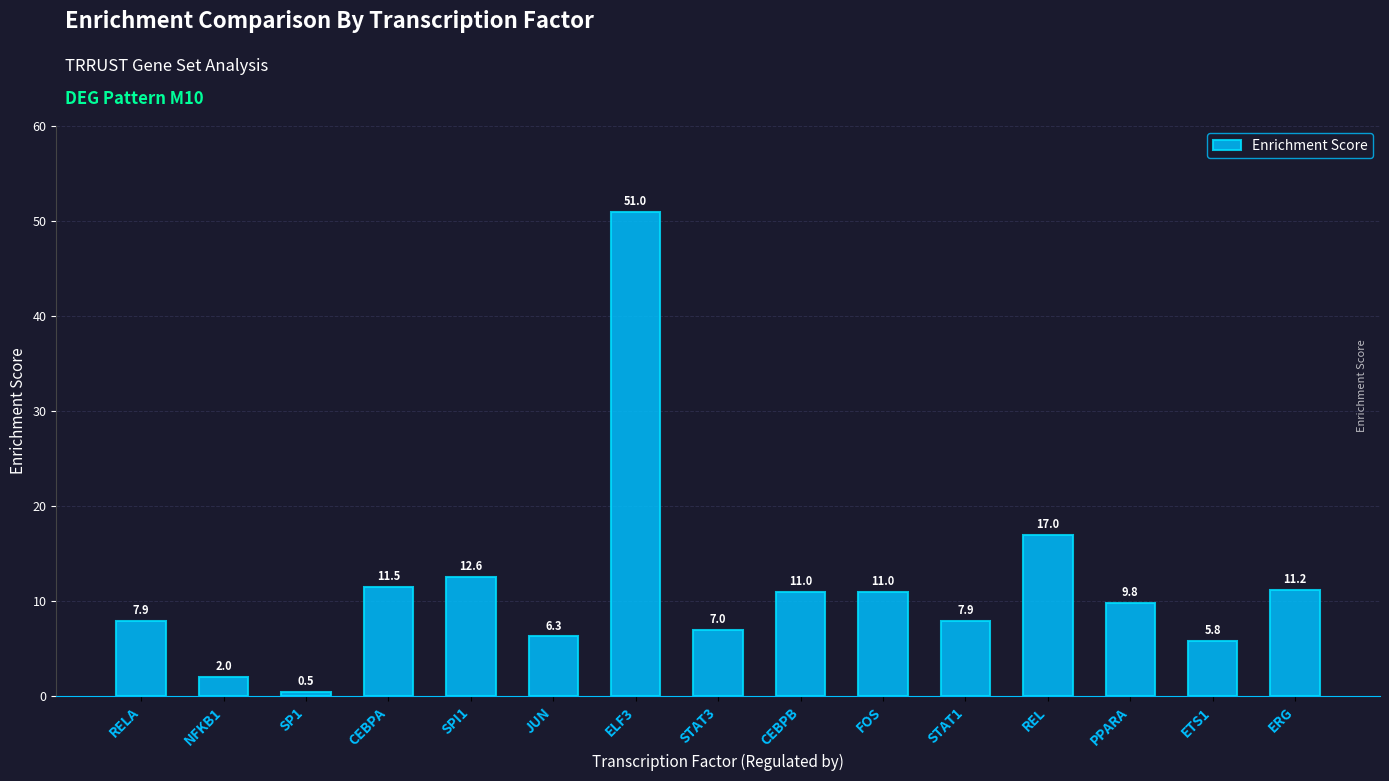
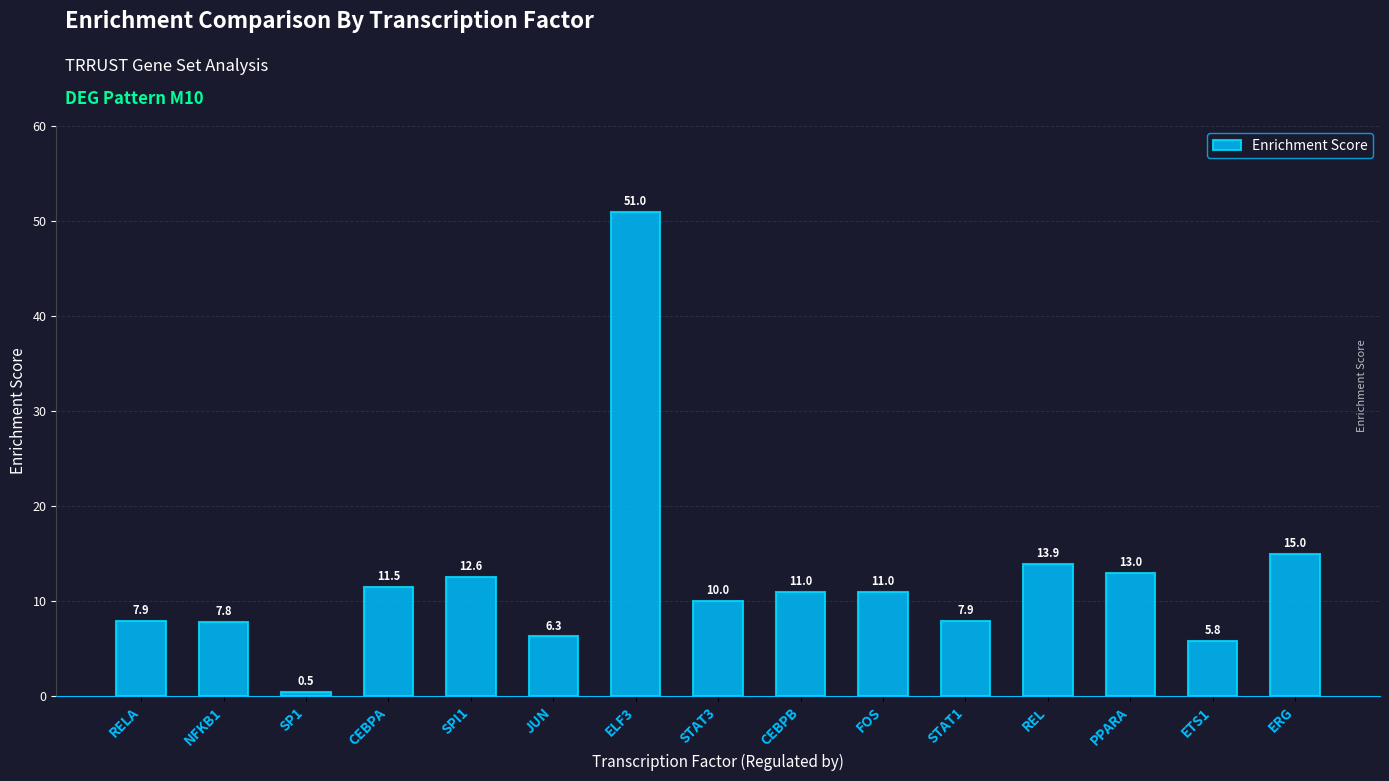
  {
    "RELA": 7.9,
-   "NFKB1": 2.0,
+   "NFKB1": 7.8,
    "SP1": 0.5,
    "CEBPA": 11.5,
    "SPI1": 12.6,
    "JUN": 6.3,
    "ELF3": 51.0,
-   "STAT3": 7.0,
+   "STAT3": 10.0,
    "CEBPB": 11.0,
    "FOS": 11.0,
    "STAT1": 7.9,
-   "REL": 17.0,
-   "PPARA": 9.8,
+   "REL": 13.9,
+   "PPARA": 13.0,
    "ETS1": 5.8,
-   "ERG": 11.2
+   "ERG": 15.0
  }
